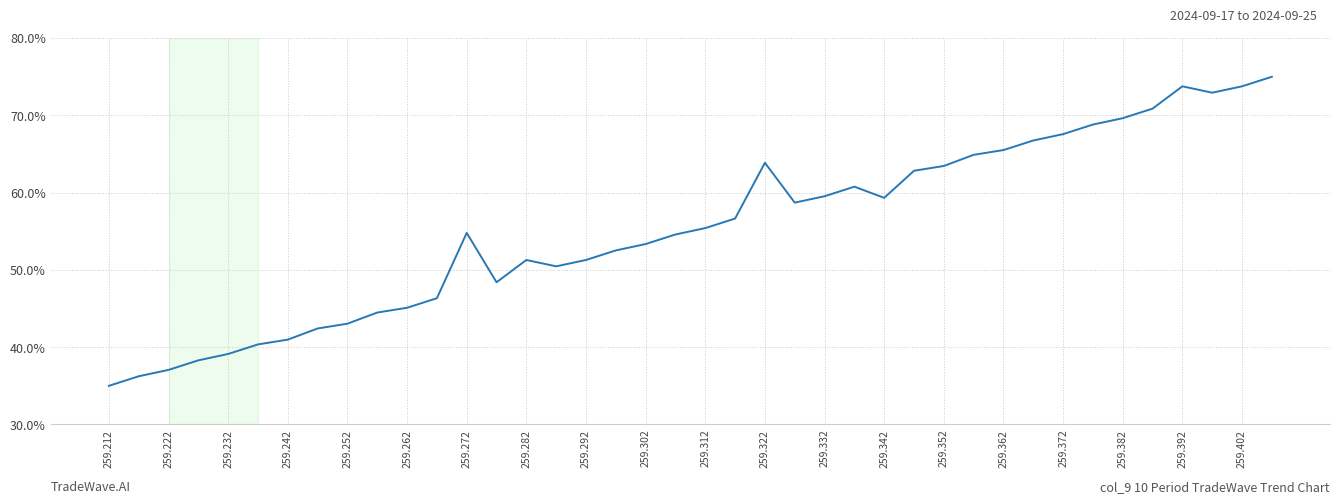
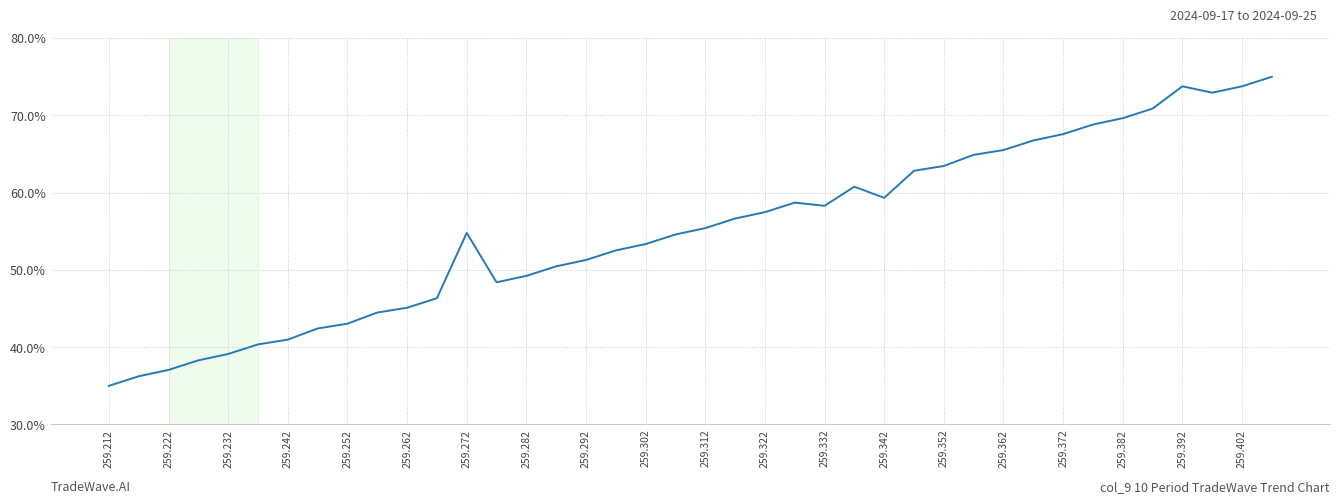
  {
    "259.212": "35%",
    "259.222": "37%",
    "259.232": "39%",
    "259.242": "41%",
    "259.252": "43%",
    "259.262": "45%",
    "259.272": "55%",
-   "259.282": "51%",
+   "259.282": "49%",
    "259.292": "51%",
    "259.302": "53%",
    "259.312": "55%",
-   "259.322": "64%",
-   "259.332": "60%",
+   "259.322": "57%",
+   "259.332": "58%",
    "259.342": "59%",
    "259.352": "63%",
    "259.362": "66%",
    "259.372": "68%",
    "259.382": "70%",
    "259.392": "74%",
    "259.402": "74%"
  }
